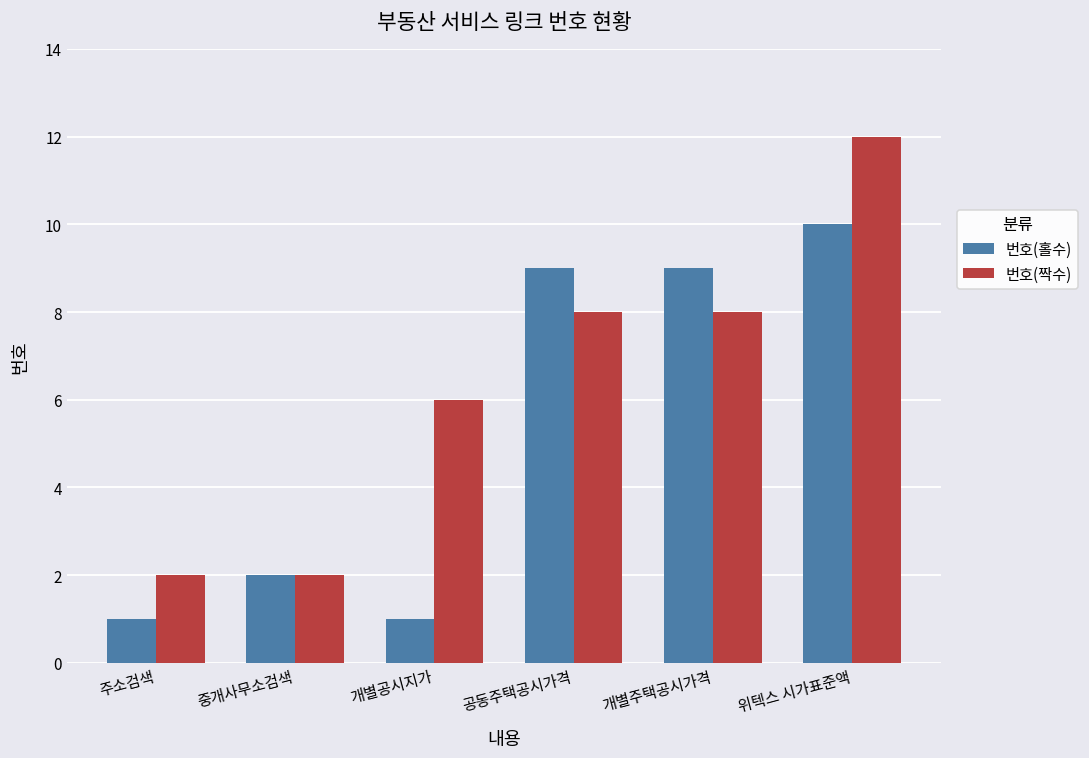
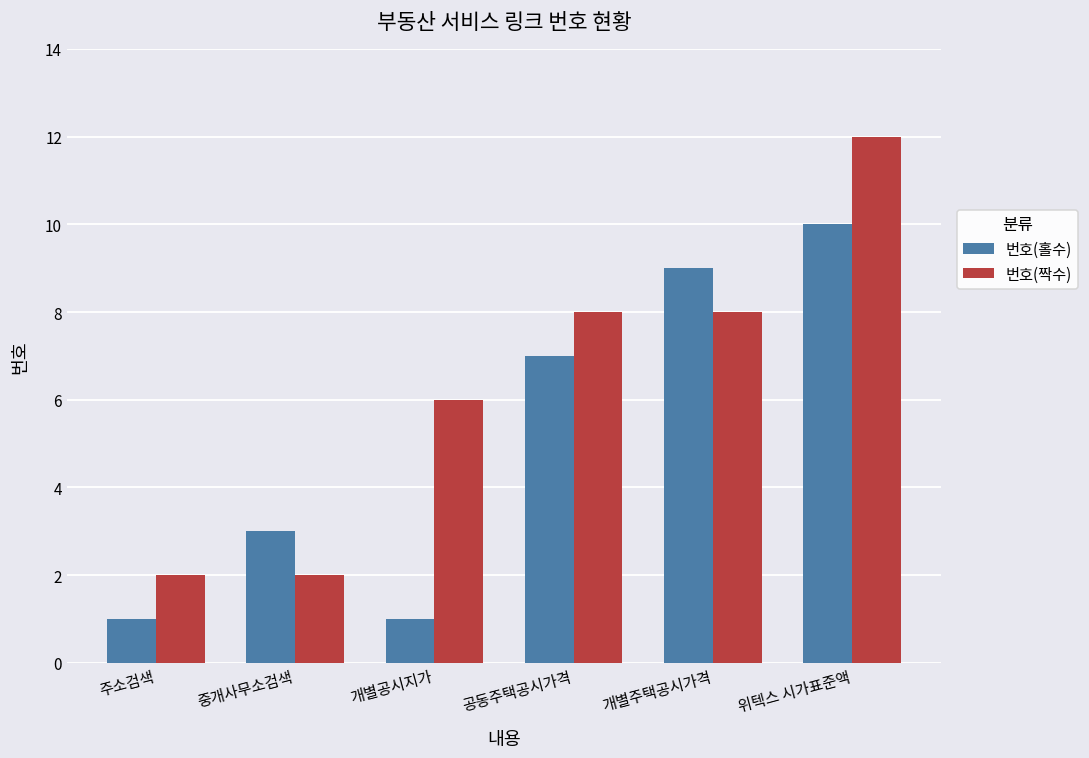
  {
    "번호(홀수)": {
      "주소검색": 1,
-     "중개사무소검색": 2,
+     "중개사무소검색": 3,
      "개별공시지가": 1,
-     "공동주택공시가격": 9,
+     "공동주택공시가격": 7,
      "개별주택공시가격": 9,
      "위텍스 시가표준액": 10
    },
    "번호(짝수)": {
      "주소검색": 2,
      "중개사무소검색": 2,
      "개별공시지가": 6,
      "공동주택공시가격": 8,
      "개별주택공시가격": 8,
      "위텍스 시가표준액": 12
    }
  }
